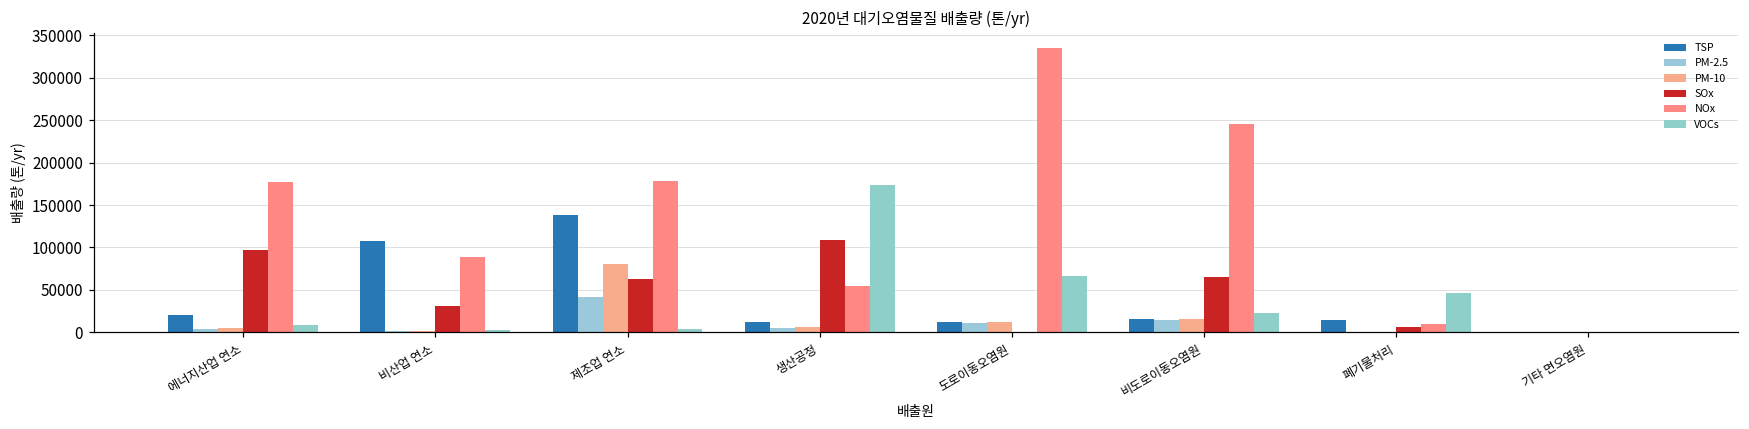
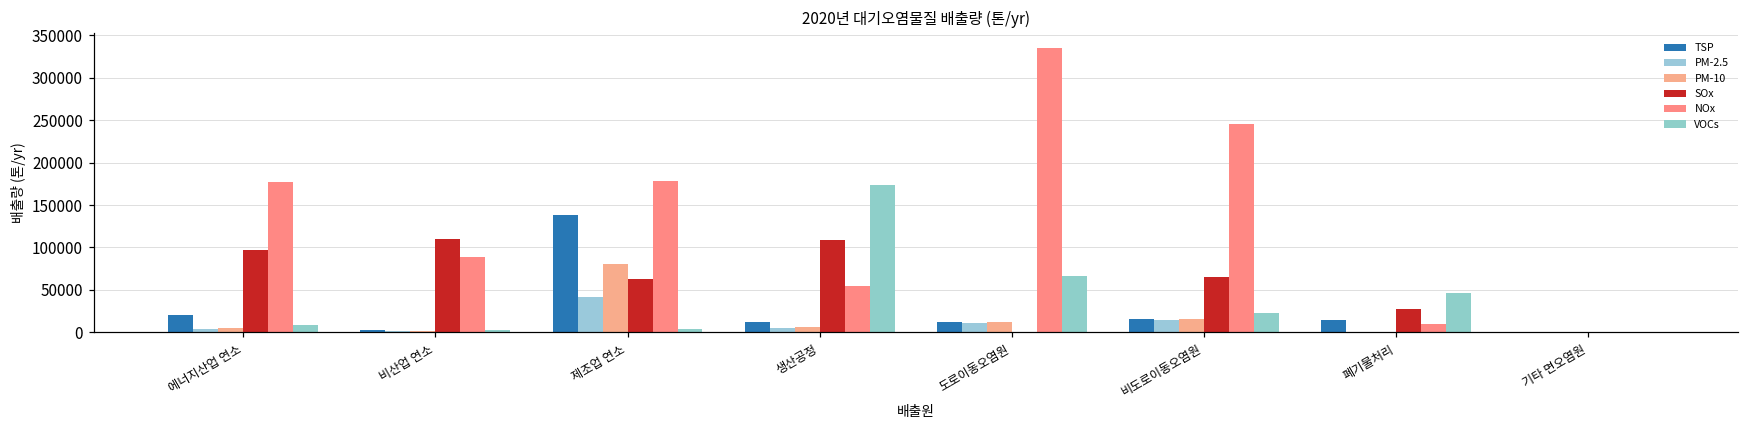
  {
    "TSP": {
      "에너지산업 연소": 20000,
-     "비산업 연소": 110000,
+     "비산업 연소": 0,
      "제조업 연소": 140000,
      "생산공정": 10000,
      "도로이동오염원": 10000,
      "비도로이동오염원": 20000,
      "폐기물처리": 10000
    },
    "SOx": {
      "에너지산업 연소": 100000,
-     "비산업 연소": 30000,
+     "비산업 연소": 110000,
      "제조업 연소": 60000,
      "생산공정": 110000,
      "비도로이동오염원": 70000,
-     "폐기물처리": 10000,
+     "폐기물처리": 30000,
      "기타 면오염원": 0
    }
  }
